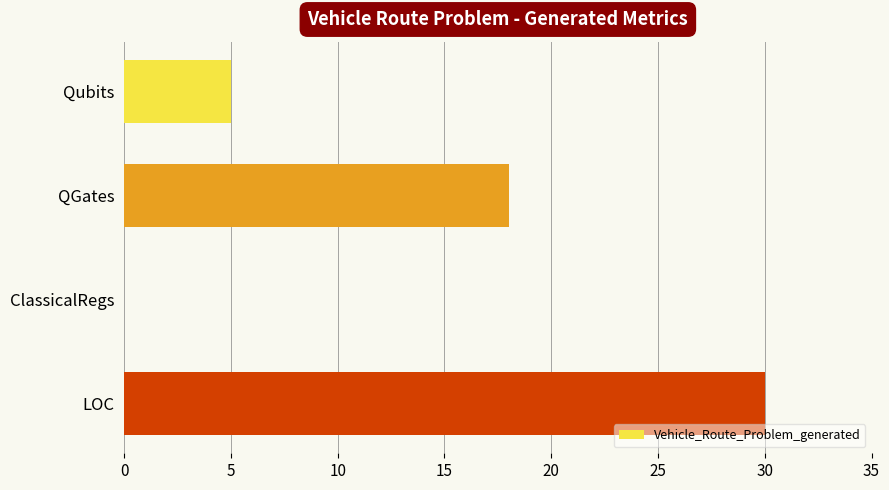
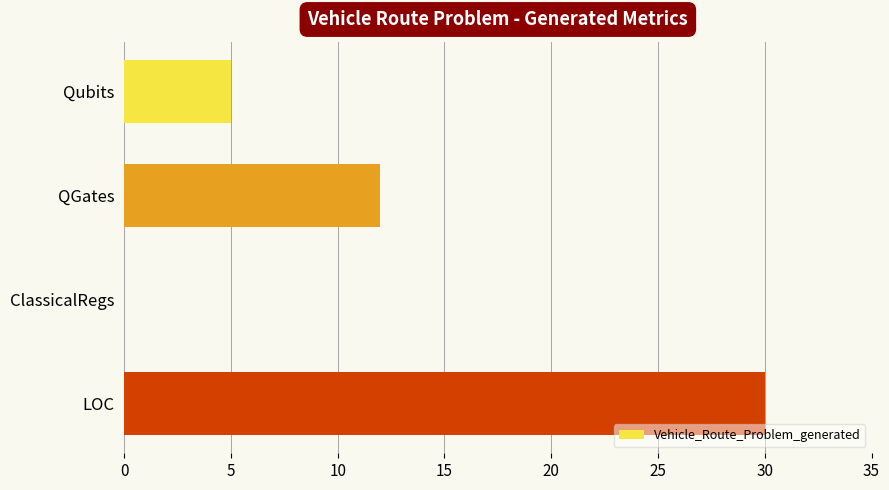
  {
    "Qubits": 5,
-   "QGates": 18,
+   "QGates": 12,
    "ClassicalRegs": 0,
    "LOC": 30
  }
